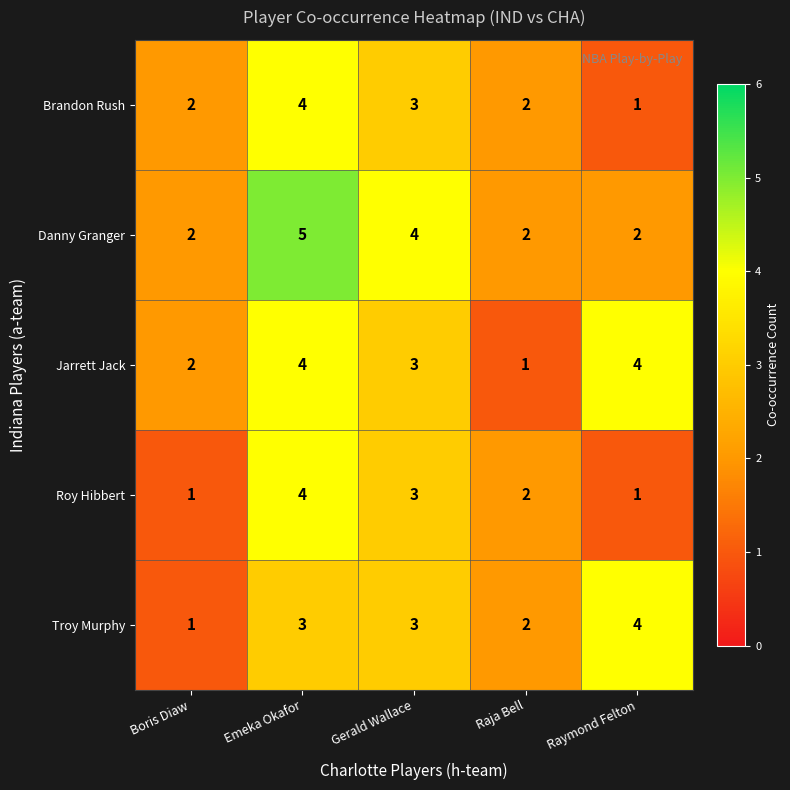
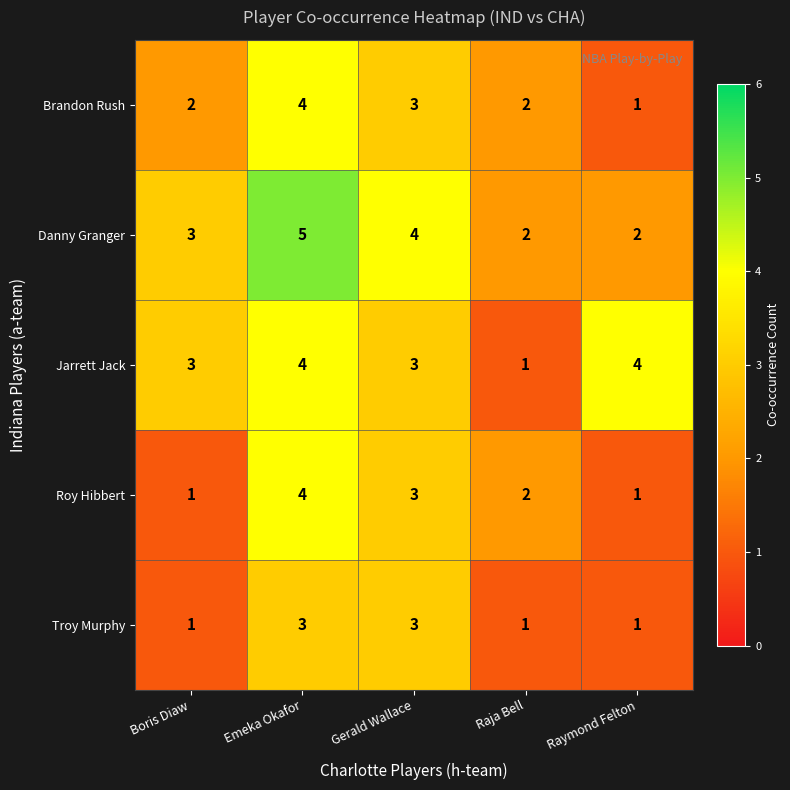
  {
    "Brandon Rush": {
      "Boris Diaw": 2,
      "Emeka Okafor": 4,
      "Gerald Wallace": 3,
      "Raja Bell": 2
    },
    "Danny Granger": {
-     "Boris Diaw": 2,
+     "Boris Diaw": 3,
      "Emeka Okafor": 5,
      "Gerald Wallace": 4,
      "Raja Bell": 2,
      "Raymond Felton": 2
    },
    "Jarrett Jack": {
-     "Boris Diaw": 2,
+     "Boris Diaw": 3,
      "Emeka Okafor": 4,
      "Gerald Wallace": 3,
      "Raja Bell": 1,
      "Raymond Felton": 4
    },
    "Roy Hibbert": {
      "Boris Diaw": 1,
      "Emeka Okafor": 4,
      "Gerald Wallace": 3,
      "Raja Bell": 2,
      "Raymond Felton": 1
    },
    "Troy Murphy": {
      "Boris Diaw": 1,
      "Emeka Okafor": 3,
      "Gerald Wallace": 3,
-     "Raja Bell": 2,
-     "Raymond Felton": 4
+     "Raja Bell": 1,
+     "Raymond Felton": 1
    }
  }
